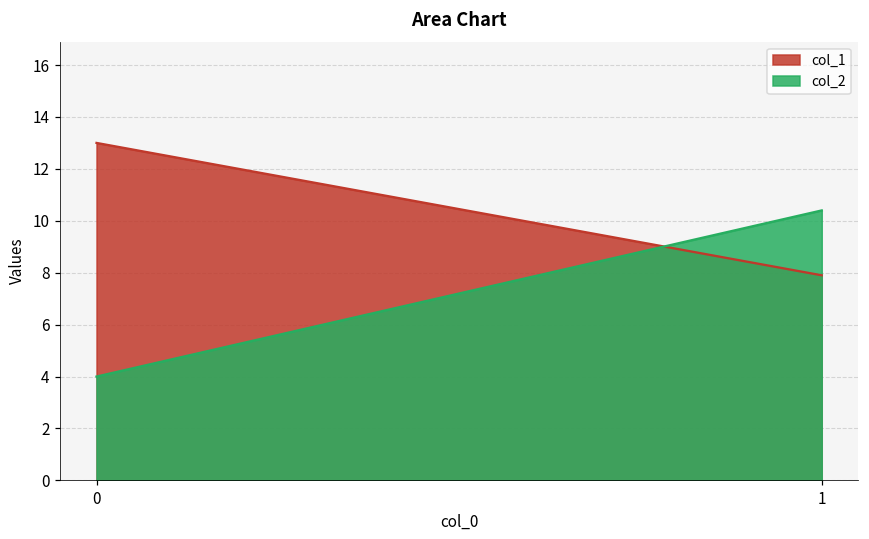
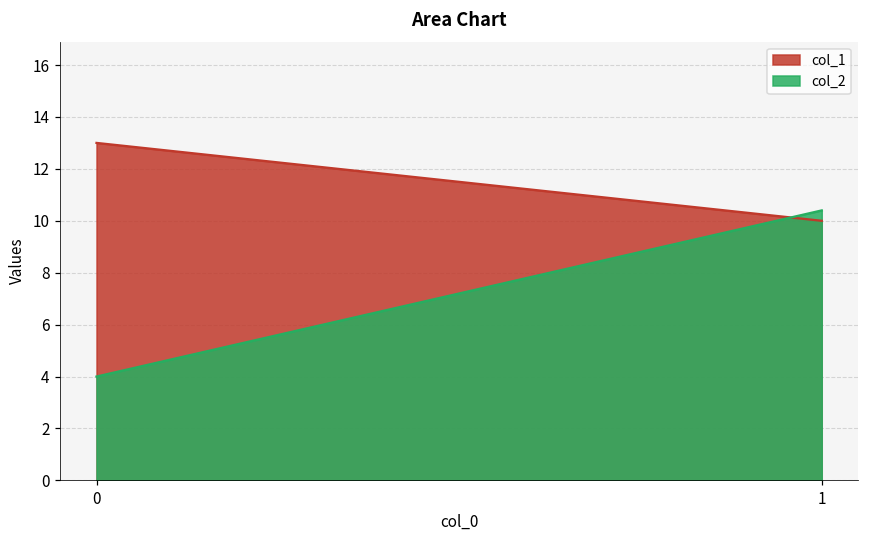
  {
    "col_1": {
      "0": 13.0,
-     "1": 7.9
+     "1": 10.0
    },
    "col_2": {
      "0": 4.0,
      "1": 10.4
    }
  }
